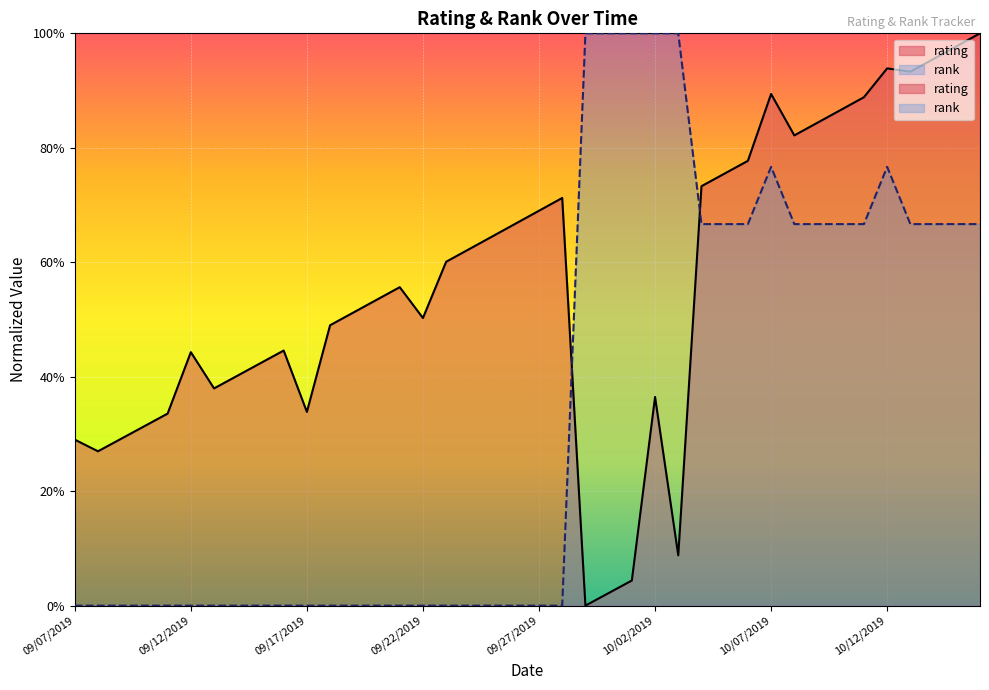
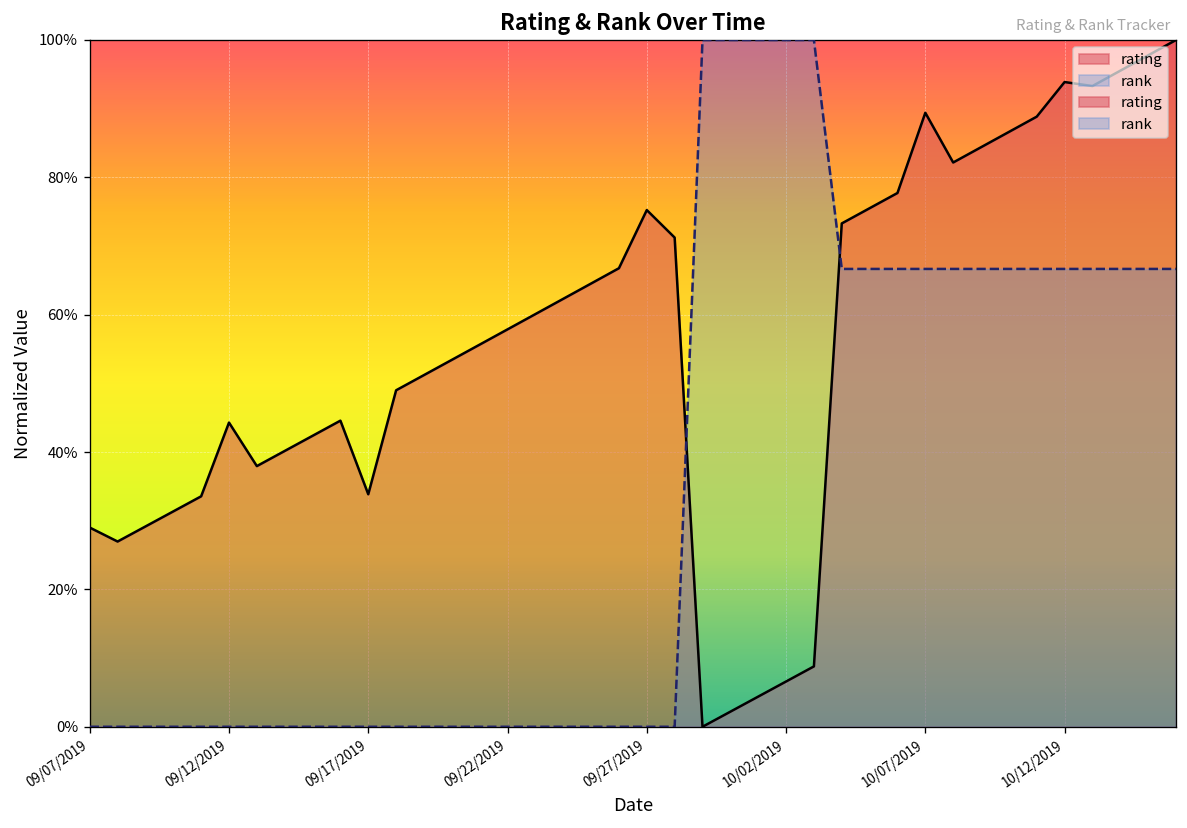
  {
    "rating": {
      "09/07/2019": "29%",
      "09/12/2019": "44%",
      "09/17/2019": "34%",
-     "09/22/2019": "50%",
-     "09/27/2019": "69%",
-     "10/02/2019": "36%",
+     "09/22/2019": "58%",
+     "09/27/2019": "75%",
+     "10/02/2019": "7%",
      "10/07/2019": "89%",
      "10/12/2019": "94%"
    },
    "rank": {
      "09/07/2019": "0%",
      "09/12/2019": "0%",
      "09/17/2019": "0%",
      "09/22/2019": "0%",
      "09/27/2019": "0%",
      "10/02/2019": "100%",
-     "10/07/2019": "77%",
-     "10/12/2019": "77%"
+     "10/07/2019": "67%",
+     "10/12/2019": "67%"
    }
  }
